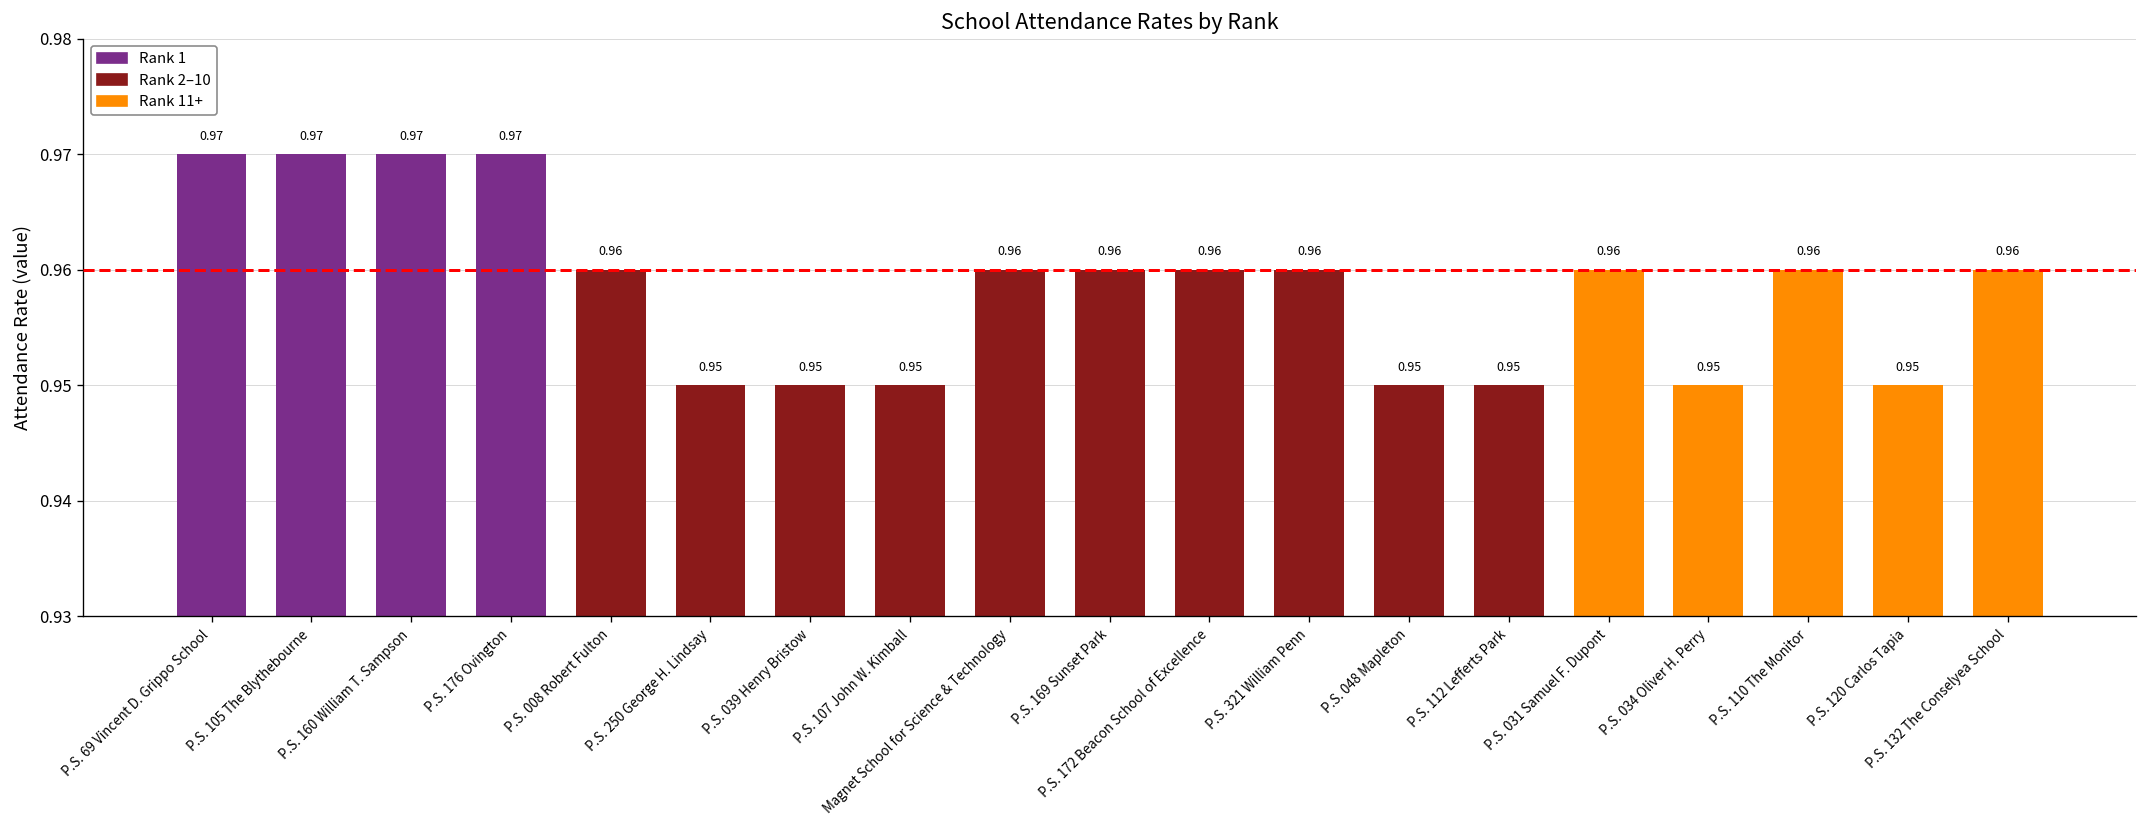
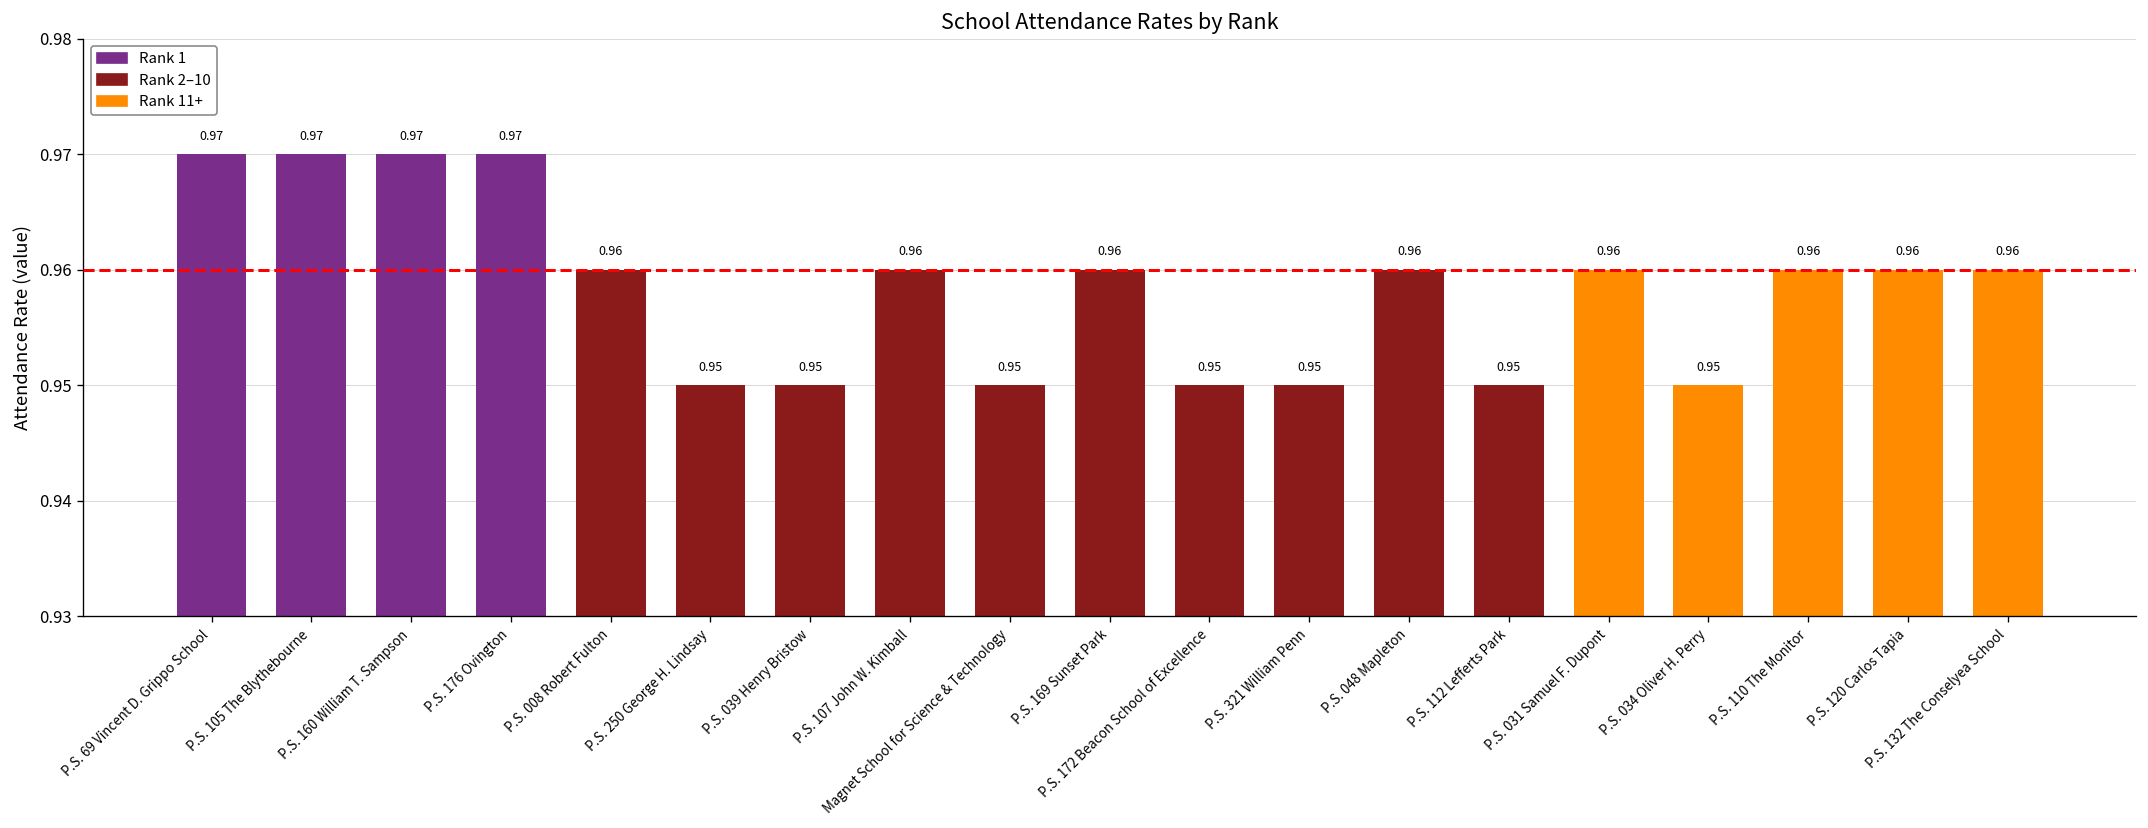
  {
    "P.S. 69 Vincent D. Grippo School": 0.97,
    "P.S. 105 The Blythebourne": 0.97,
    "P.S. 160 William T. Sampson": 0.97,
    "P.S. 176 Ovington": 0.97,
    "P.S. 008 Robert Fulton": 0.96,
    "P.S. 250 George H. Lindsay": 0.95,
    "P.S. 039 Henry Bristow": 0.95,
-   "P.S. 107 John W. Kimball": 0.95,
-   "Magnet School for Science & Technology": 0.96,
+   "P.S. 107 John W. Kimball": 0.96,
+   "Magnet School for Science & Technology": 0.95,
    "P.S. 169 Sunset Park": 0.96,
-   "P.S. 172 Beacon School of Excellence": 0.96,
-   "P.S. 321 William Penn": 0.96,
-   "P.S. 048 Mapleton": 0.95,
+   "P.S. 172 Beacon School of Excellence": 0.95,
+   "P.S. 321 William Penn": 0.95,
+   "P.S. 048 Mapleton": 0.96,
    "P.S. 112 Lefferts Park": 0.95,
    "P.S. 031 Samuel F. Dupont": 0.96,
    "P.S. 034 Oliver H. Perry": 0.95,
    "P.S. 110 The Monitor": 0.96,
-   "P.S. 120 Carlos Tapia": 0.95,
+   "P.S. 120 Carlos Tapia": 0.96,
    "P.S. 132 The Conselyea School": 0.96
  }
